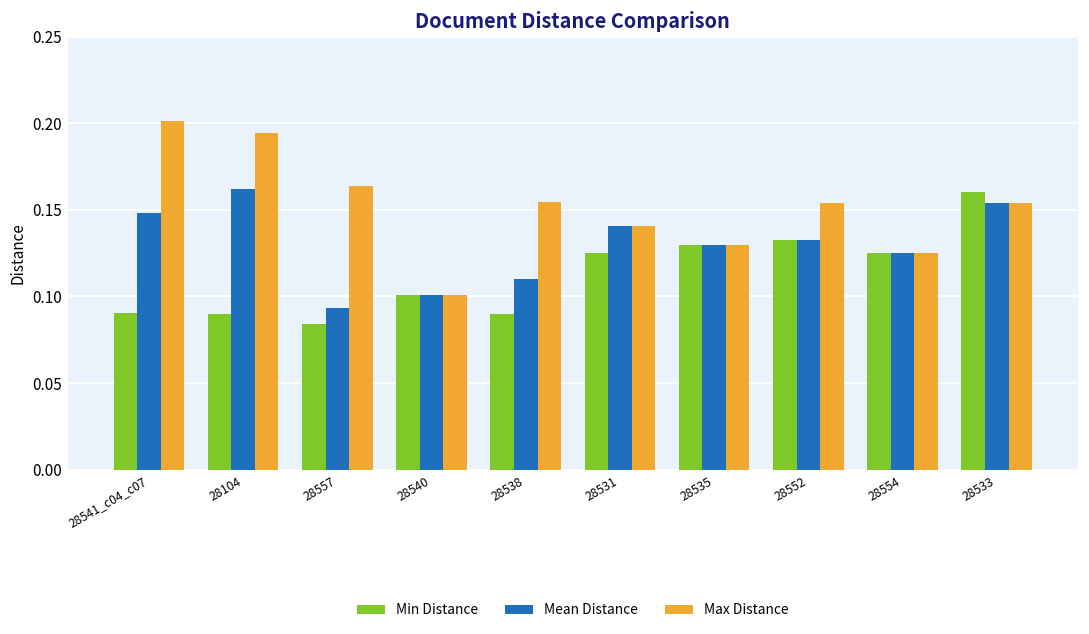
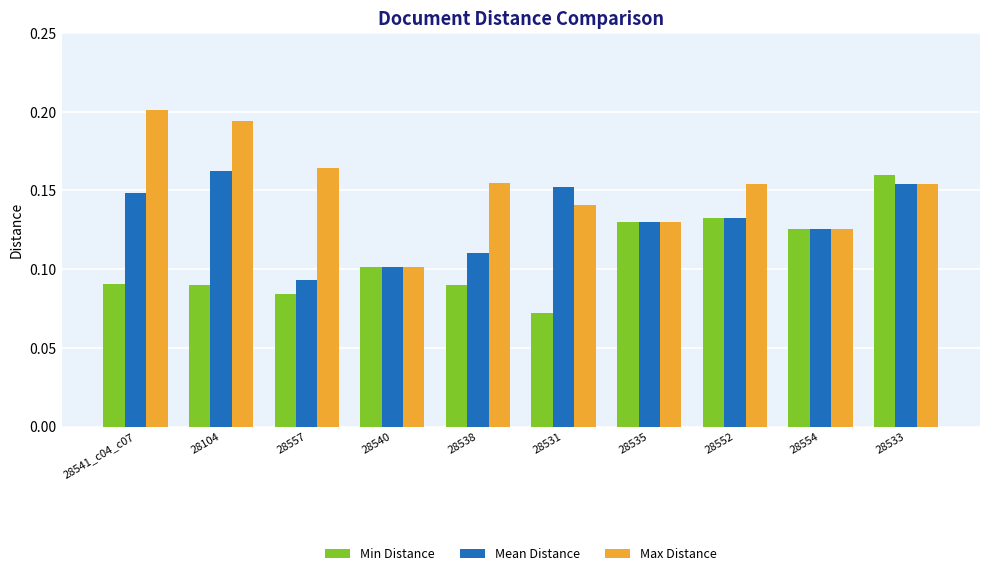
  {
    "Min Distance": {
      "28541_c04_c07": 0.090,
      "28104": 0.090,
      "28557": 0.084,
      "28540": 0.101,
      "28538": 0.090,
-     "28531": 0.125,
+     "28531": 0.072,
      "28535": 0.130,
      "28552": 0.132,
      "28554": 0.125,
      "28533": 0.160
    },
    "Mean Distance": {
      "28541_c04_c07": 0.148,
      "28104": 0.162,
      "28557": 0.093,
      "28540": 0.101,
      "28538": 0.110,
-     "28531": 0.140,
+     "28531": 0.152,
      "28535": 0.130,
      "28552": 0.132,
      "28554": 0.125,
      "28533": 0.154
    },
    "Max Distance": {
      "28541_c04_c07": 0.201,
      "28104": 0.194,
      "28557": 0.164,
      "28540": 0.101,
      "28538": 0.155,
      "28531": 0.141,
      "28535": 0.130,
      "28552": 0.154,
      "28554": 0.125,
      "28533": 0.154
    }
  }
